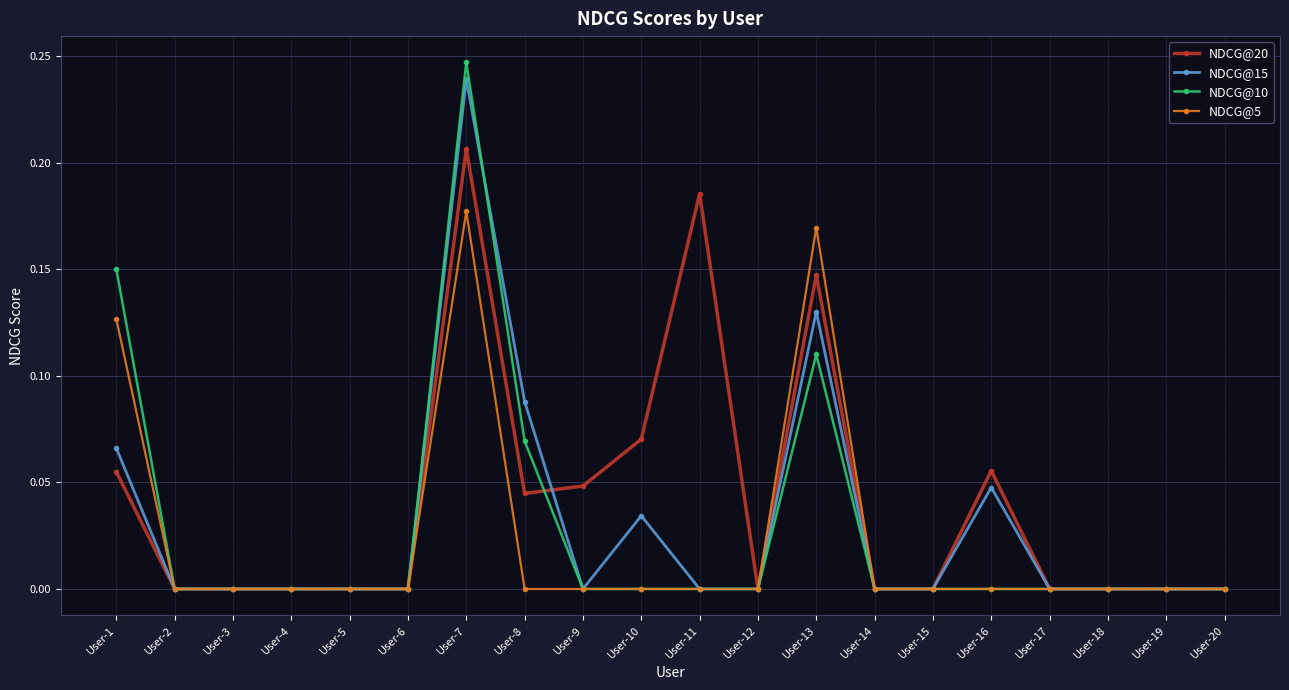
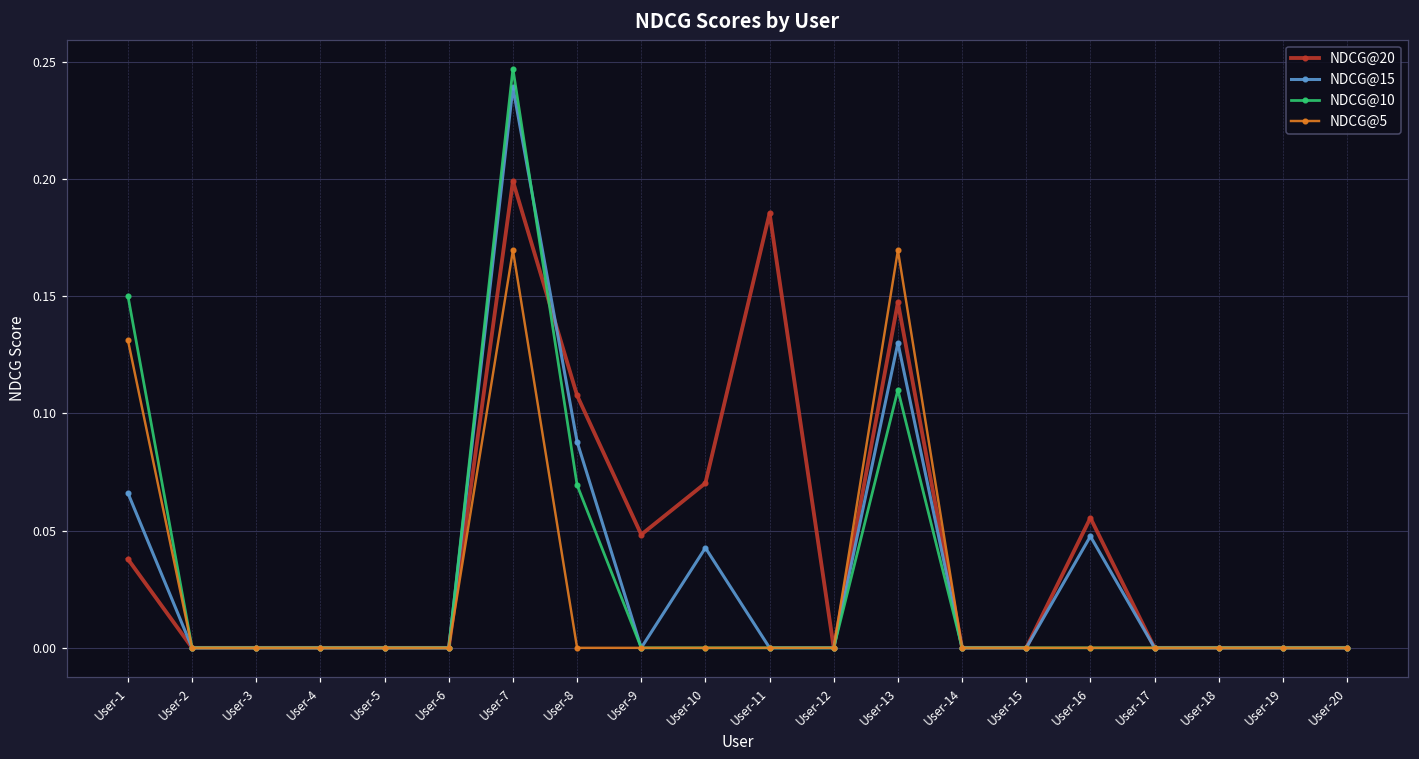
  {
    "NDCG@20": {
-     "User-1": 0.055,
-     "User-7": 0.207,
-     "User-8": 0.045,
+     "User-1": 0.038,
+     "User-7": 0.199,
+     "User-8": 0.108,
      "User-9": 0.048,
      "User-10": 0.070,
      "User-11": 0.185,
      "User-13": 0.147,
      "User-16": 0.055
    },
    "NDCG@15": {
      "User-1": 0.066,
      "User-7": 0.239,
      "User-8": 0.088,
-     "User-10": 0.034,
+     "User-10": 0.043,
      "User-13": 0.130,
      "User-16": 0.048
    },
    "NDCG@10": {
      "User-1": 0.150,
      "User-7": 0.247,
      "User-8": 0.069,
      "User-13": 0.110
    },
    "NDCG@5": {
-     "User-1": 0.127,
-     "User-7": 0.177,
+     "User-1": 0.131,
+     "User-7": 0.170,
      "User-8": 0.000,
      "User-13": 0.170
    }
  }
